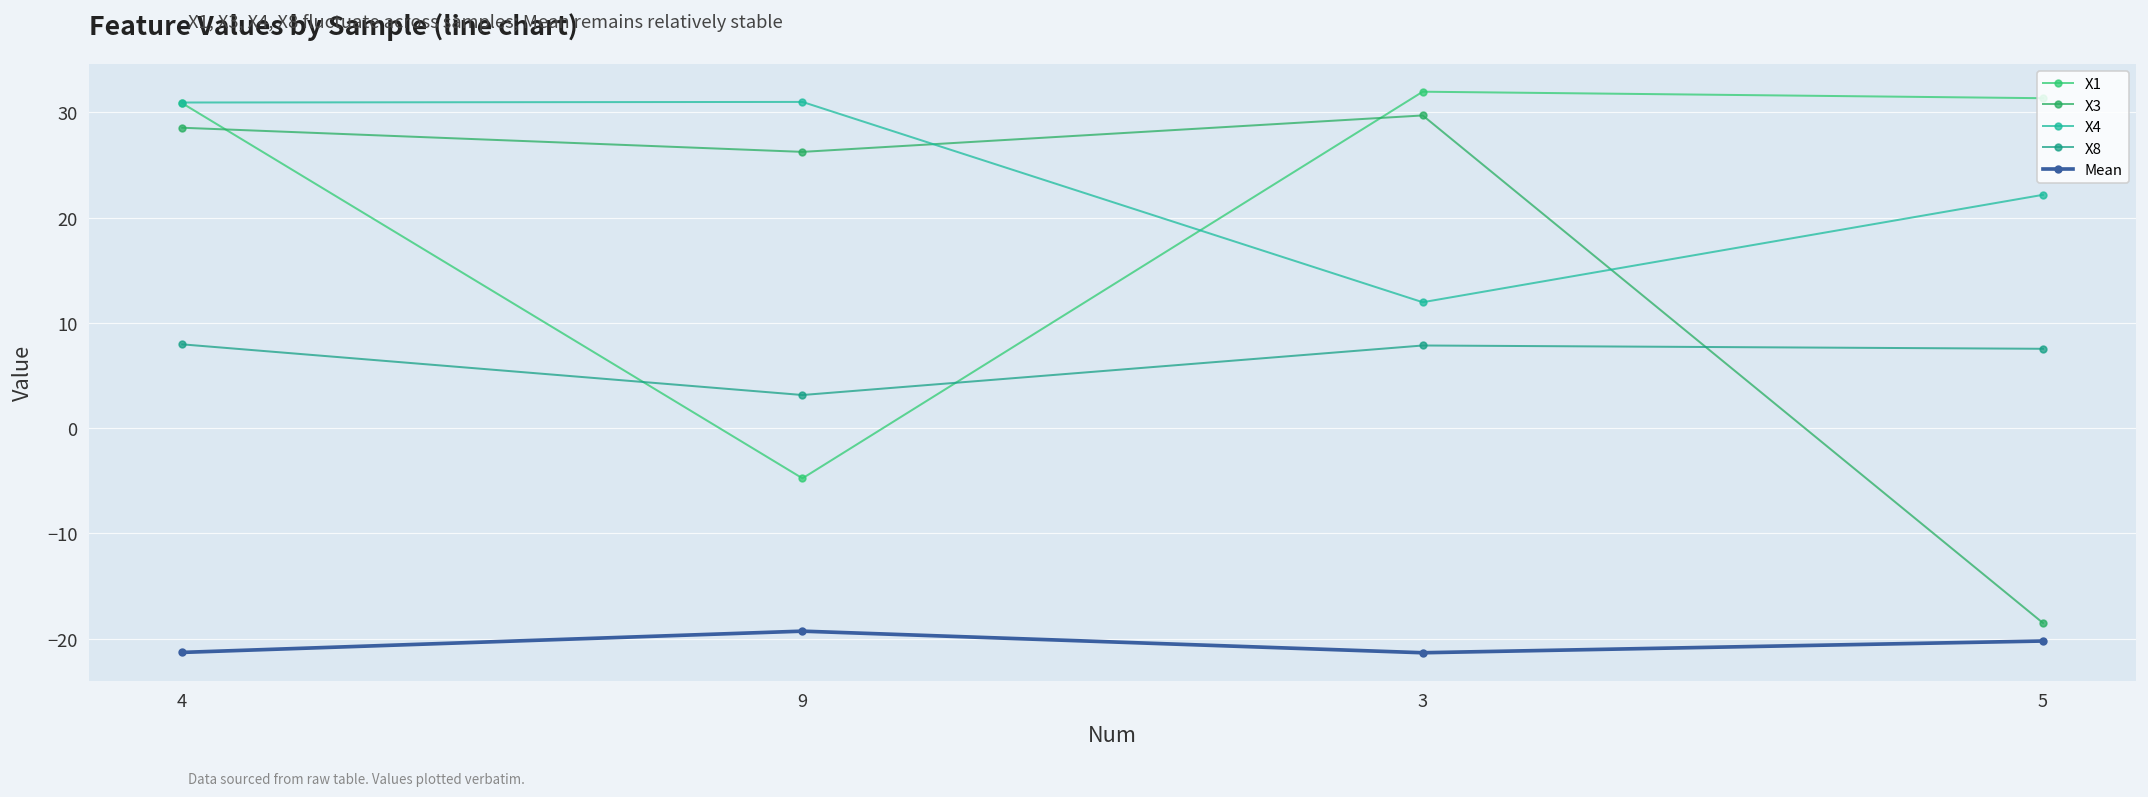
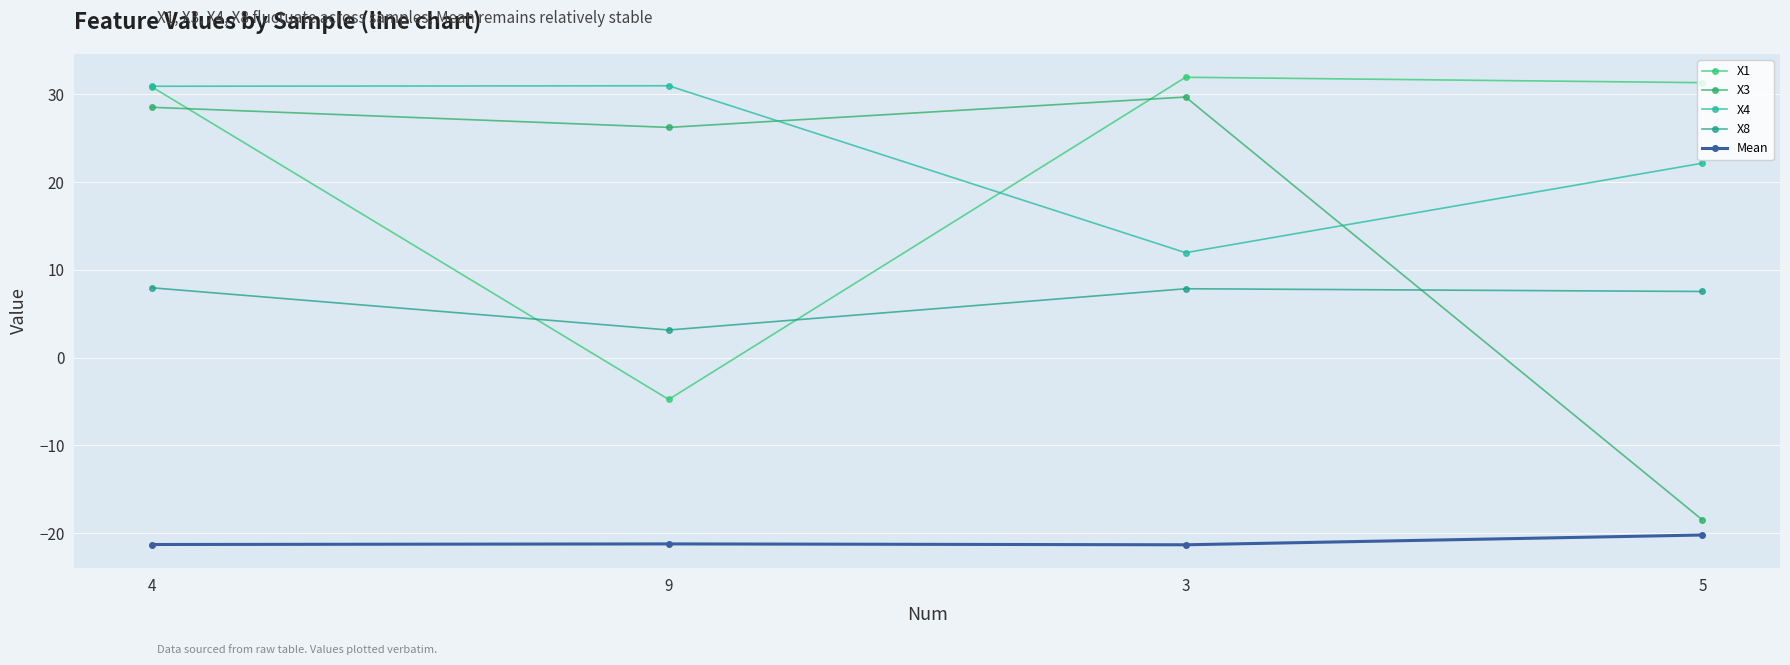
  {
    "Mean": {
      "4": -21,
-     "9": -19,
+     "9": -21,
      "3": -21,
      "5": -20
    }
  }
